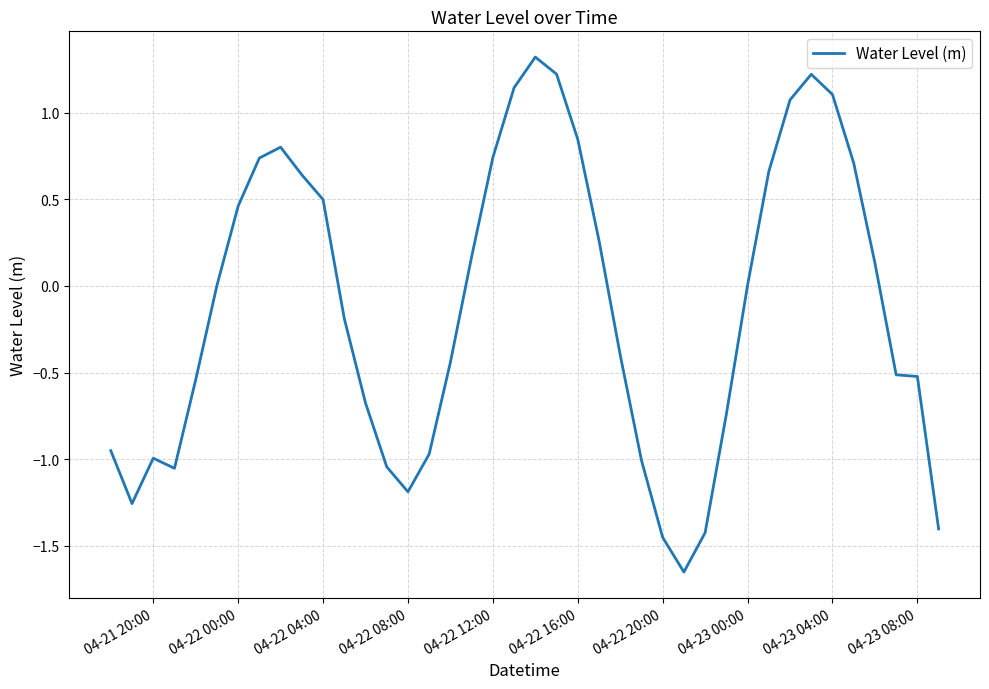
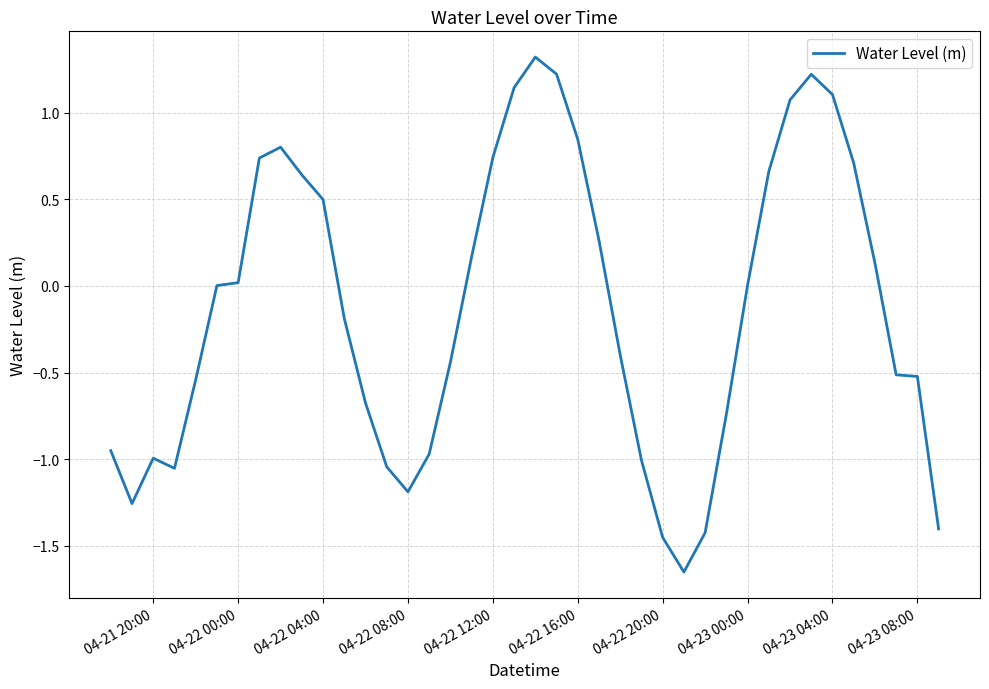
  {
    "04-21 20:00": -0.99,
-   "04-22 00:00": 0.46,
+   "04-22 00:00": 0.02,
    "04-22 04:00": 0.50,
    "04-22 08:00": -1.19,
    "04-22 12:00": 0.74,
    "04-22 16:00": 0.85,
    "04-22 20:00": -1.45,
    "04-23 00:00": 0.00,
    "04-23 04:00": 1.10,
    "04-23 08:00": -0.52
  }
